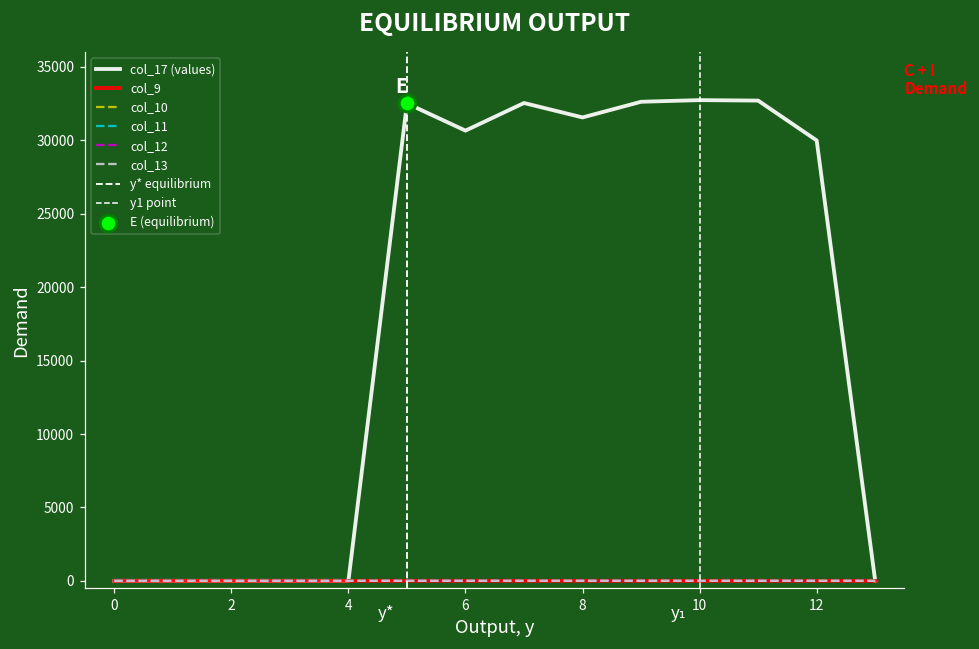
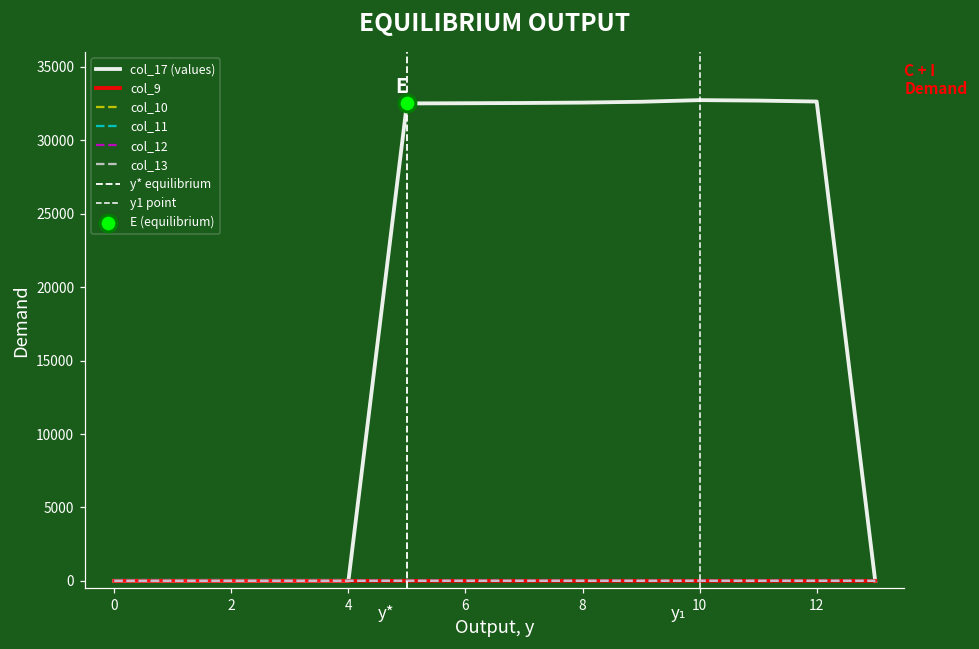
  {
    "col_17 (values)": {
-     "6": 30700,
-     "8": 31600,
+     "6": 32500,
+     "8": 32600,
      "10": 32700,
-     "12": 30000
+     "12": 32600
    },
    "col_13": {
      "6": 0,
      "8": 0,
      "10": 0,
      "12": 0
    }
  }
